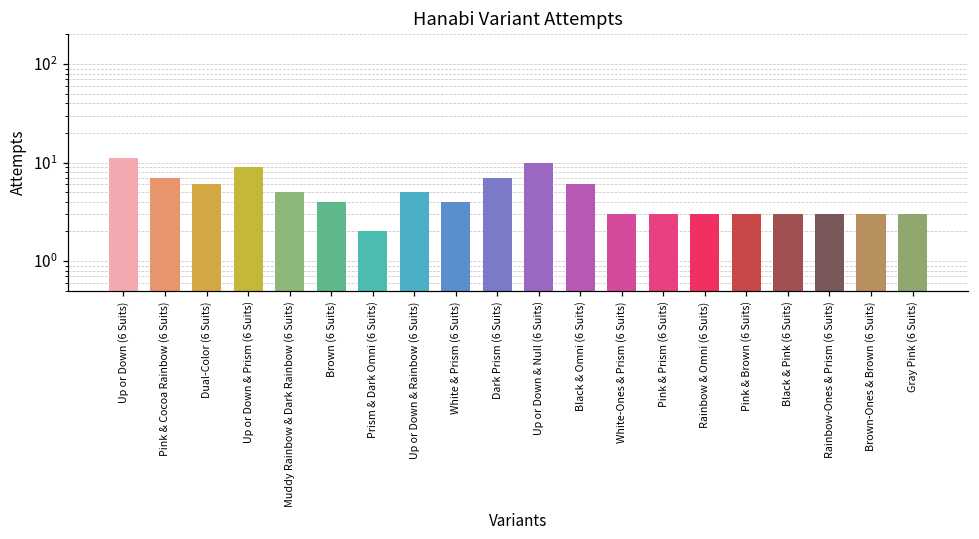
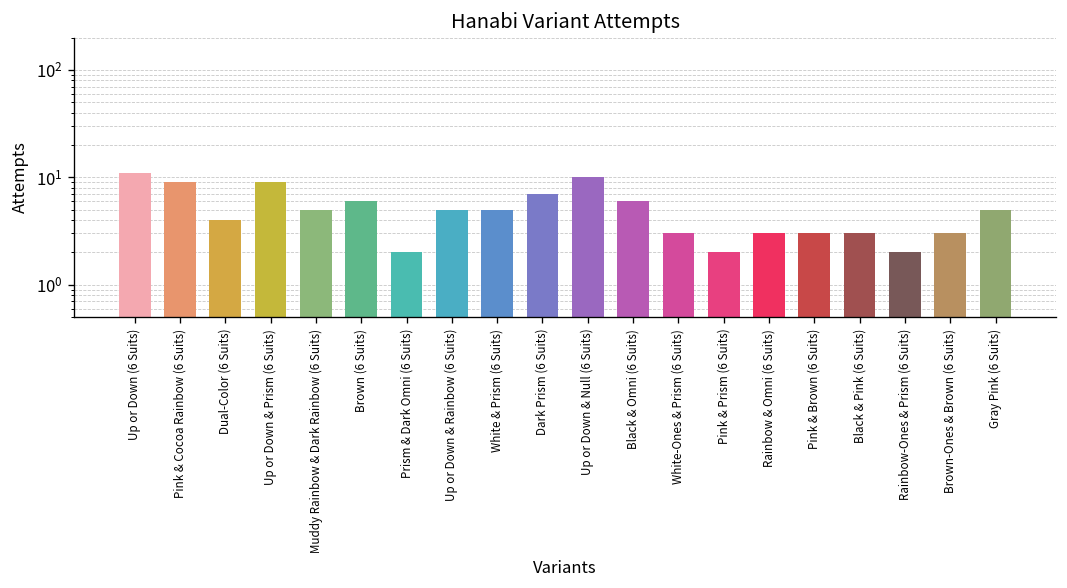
  {
    "Up or Down (6 Suits)": 11,
-   "Pink & Cocoa Rainbow (6 Suits)": 7,
-   "Dual-Color (6 Suits)": 6,
+   "Pink & Cocoa Rainbow (6 Suits)": 9,
+   "Dual-Color (6 Suits)": 4,
    "Up or Down & Prism (6 Suits)": 9,
    "Muddy Rainbow & Dark Rainbow (6 Suits)": 5,
-   "Brown (6 Suits)": 4,
+   "Brown (6 Suits)": 6,
    "Prism & Dark Omni (6 Suits)": 2,
    "Up or Down & Rainbow (6 Suits)": 5,
-   "White & Prism (6 Suits)": 4,
+   "White & Prism (6 Suits)": 5,
    "Dark Prism (6 Suits)": 7,
    "Up or Down & Null (6 Suits)": 10,
    "Black & Omni (6 Suits)": 6,
    "White-Ones & Prism (6 Suits)": 3,
-   "Pink & Prism (6 Suits)": 3,
+   "Pink & Prism (6 Suits)": 2,
    "Rainbow & Omni (6 Suits)": 3,
    "Pink & Brown (6 Suits)": 3,
    "Black & Pink (6 Suits)": 3,
-   "Rainbow-Ones & Prism (6 Suits)": 3,
+   "Rainbow-Ones & Prism (6 Suits)": 2,
    "Brown-Ones & Brown (6 Suits)": 3,
-   "Gray Pink (6 Suits)": 3
+   "Gray Pink (6 Suits)": 5
  }
